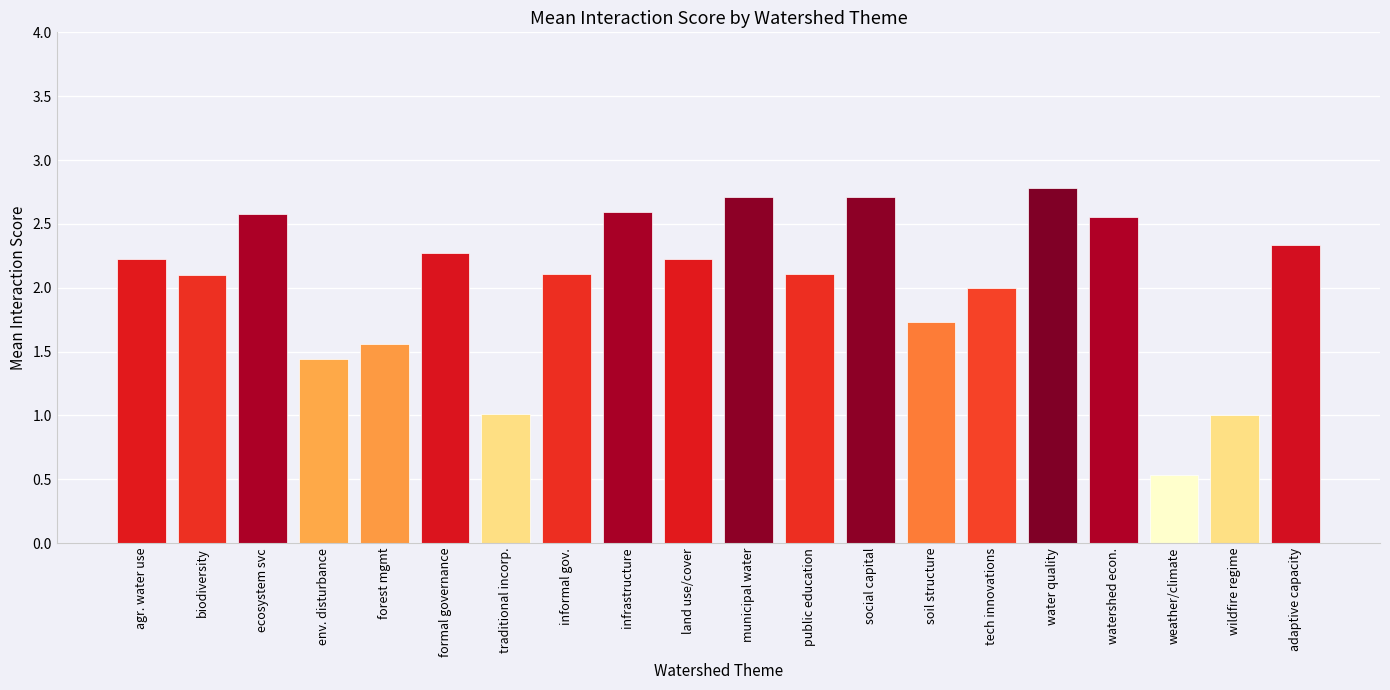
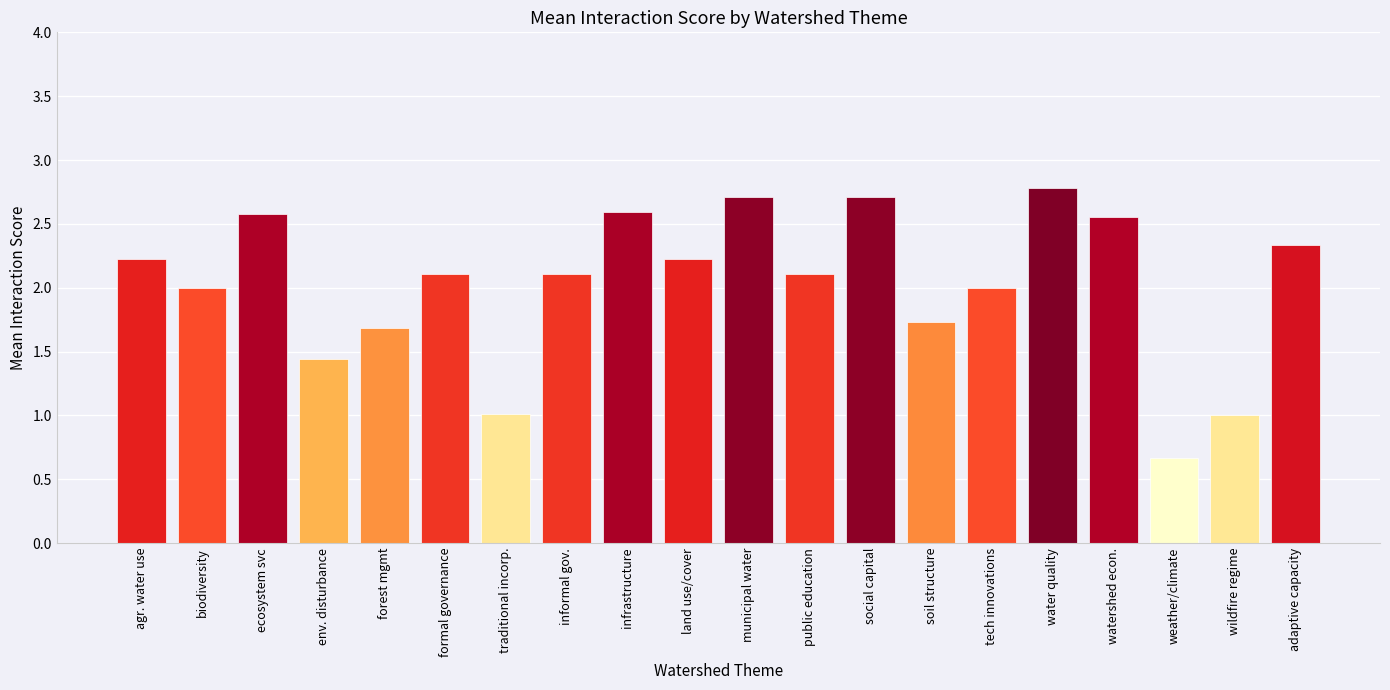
  {
    "agr. water use": 2.22,
-   "biodiversity": 2.1,
+   "biodiversity": 2.0,
    "ecosystem svc": 2.57,
    "env. disturbance": 1.44,
-   "forest mgmt": 1.56,
-   "formal governance": 2.27,
+   "forest mgmt": 1.68,
+   "formal governance": 2.11,
    "traditional incorp.": 1.01,
    "informal gov.": 2.11,
    "infrastructure": 2.59,
    "land use/cover": 2.22,
    "municipal water": 2.71,
    "public education": 2.11,
    "social capital": 2.71,
    "soil structure": 1.73,
    "tech innovations": 2.00,
    "water quality": 2.78,
    "watershed econ.": 2.56,
-   "weather/climate": 0.53,
+   "weather/climate": 0.67,
    "wildfire regime": 1.00,
    "adaptive capacity": 2.33
  }
